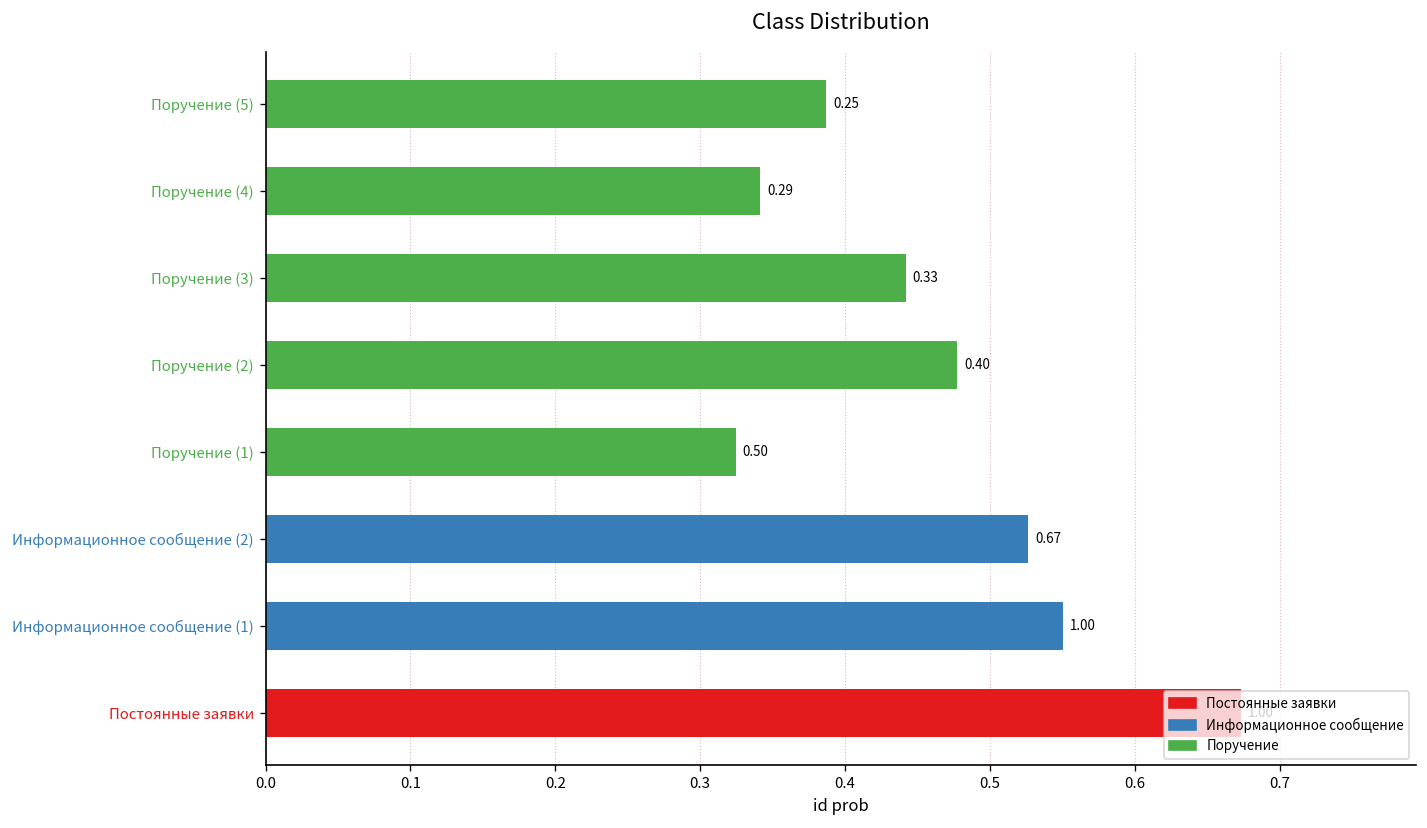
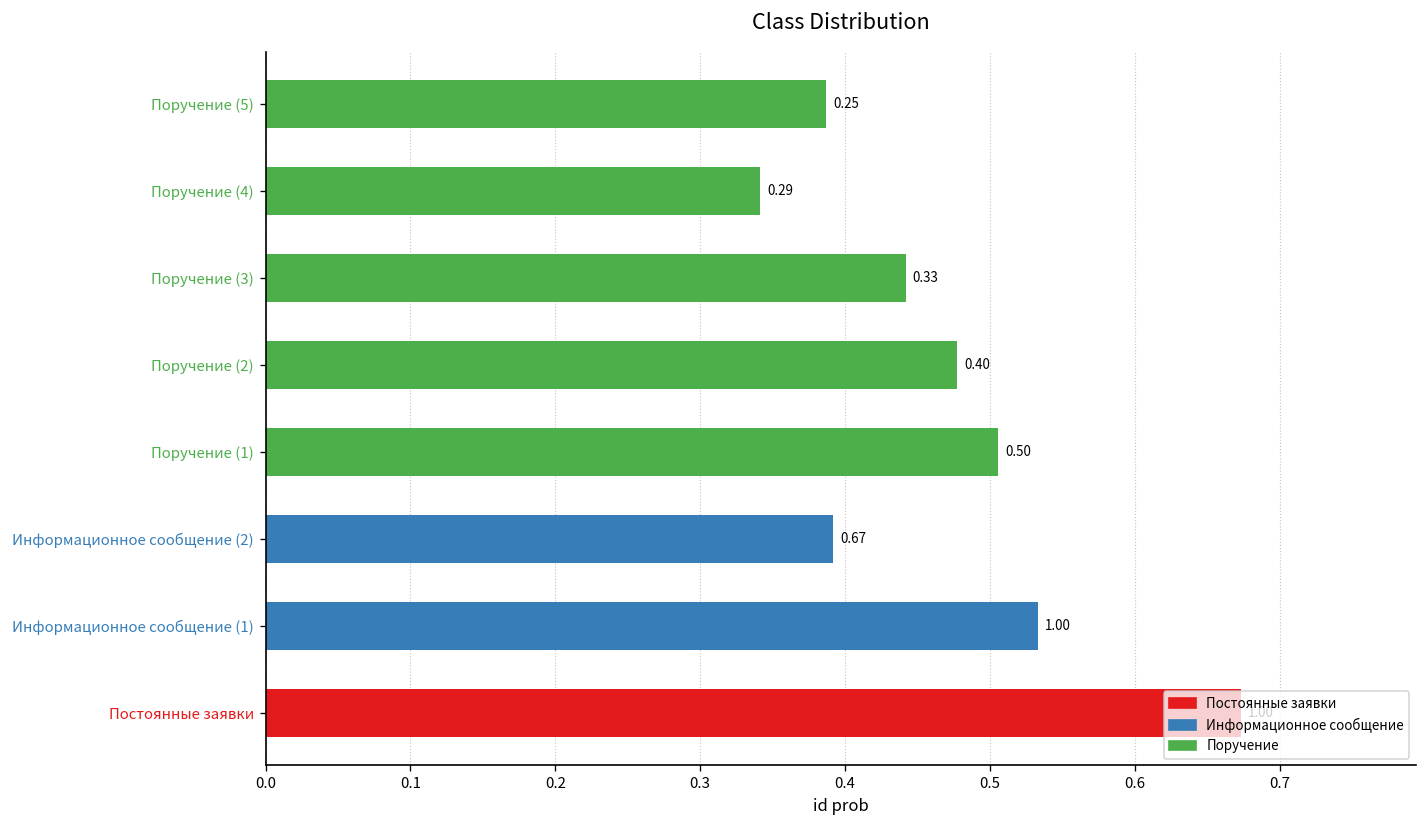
  {
-   "Поручение (1)": 0.324,
-   "Информационное сообщение (2)": 0.526,
-   "Информационное сообщение (1)": 0.550
+   "Поручение (1)": 0.505,
+   "Информационное сообщение (2)": 0.392,
+   "Информационное сообщение (1)": 0.533
  }
